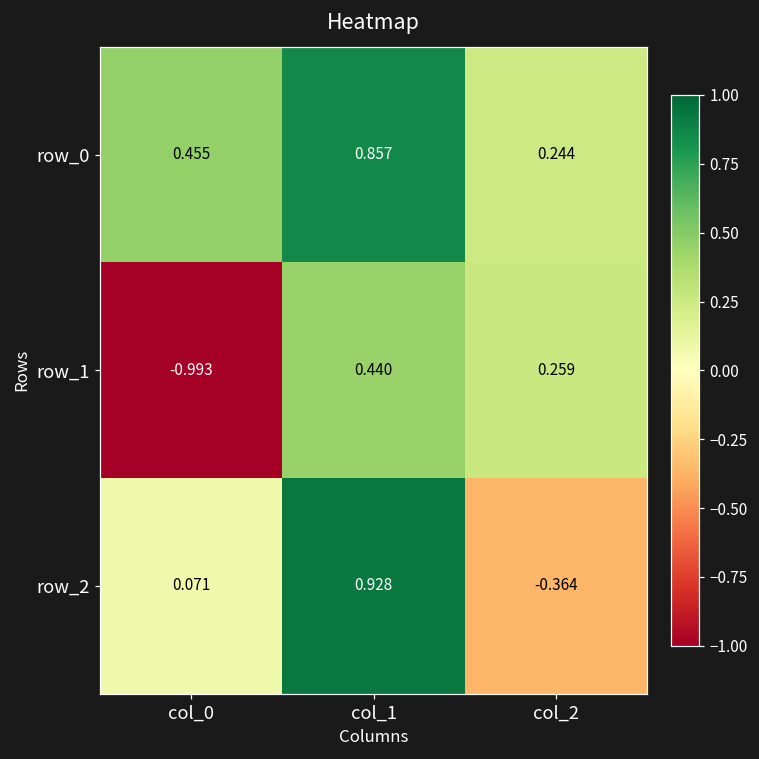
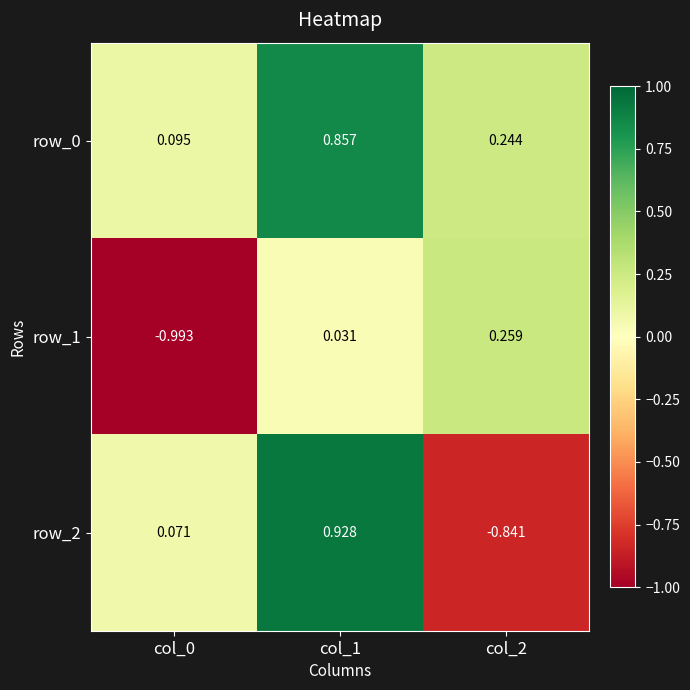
  {
    "row_0": {
-     "col_0": 0.455,
+     "col_0": 0.095,
      "col_1": 0.857,
      "col_2": 0.244
    },
    "row_1": {
      "col_0": -0.993,
-     "col_1": 0.440,
+     "col_1": 0.031,
      "col_2": 0.259
    },
    "row_2": {
      "col_0": 0.071,
      "col_1": 0.928,
-     "col_2": -0.364
+     "col_2": -0.841
    }
  }
